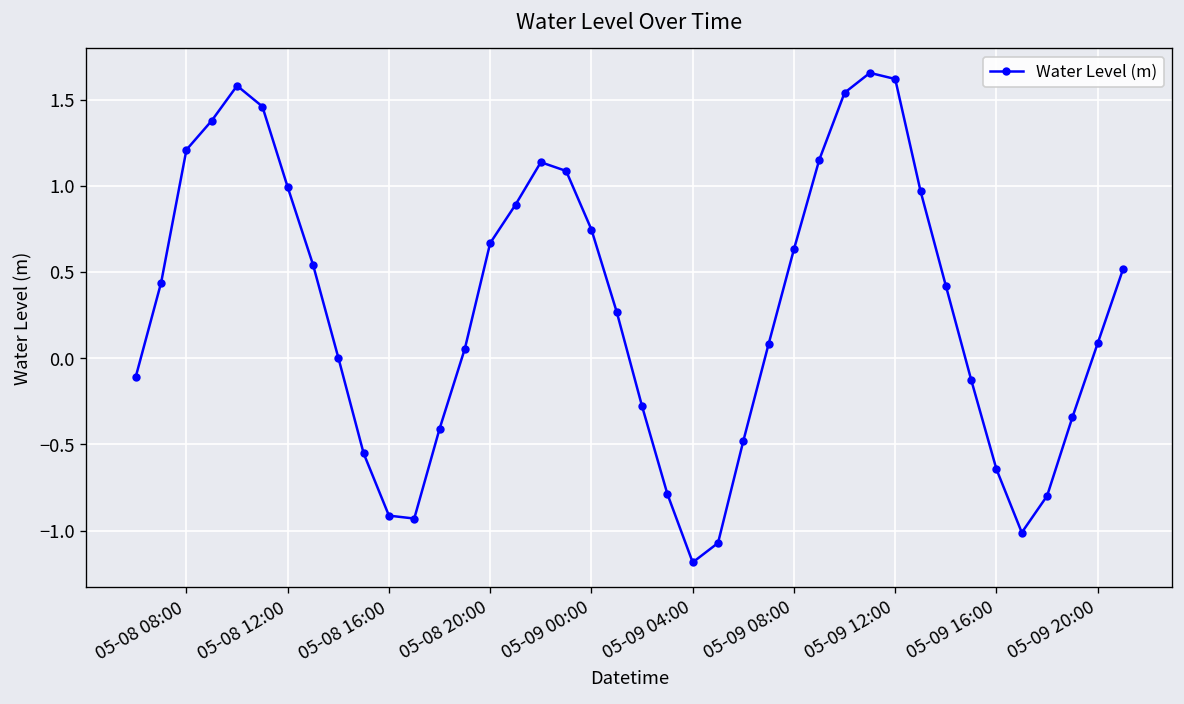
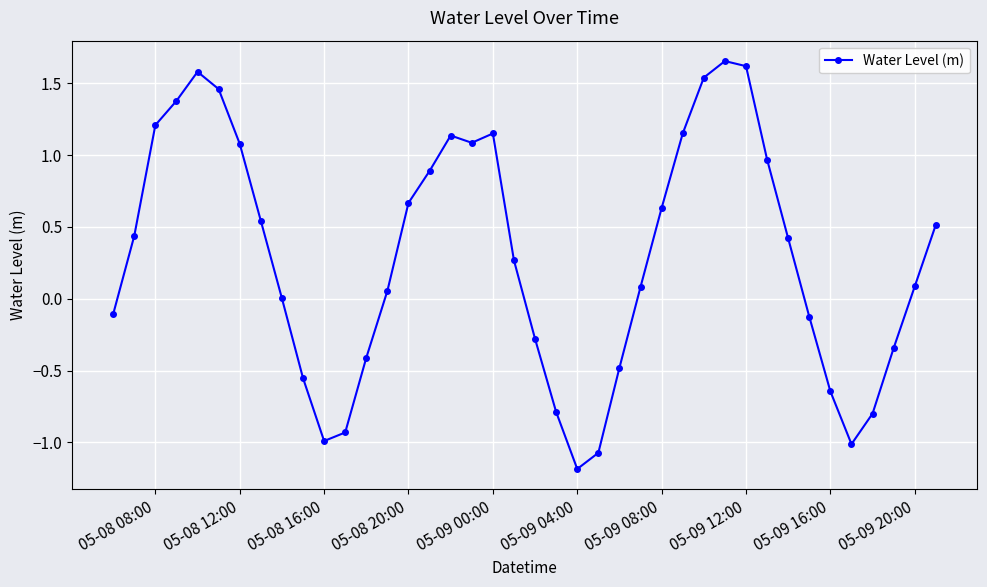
  {
    "05-08 08:00": 1.21,
-   "05-08 12:00": 0.99,
-   "05-08 16:00": -0.91,
+   "05-08 12:00": 1.08,
+   "05-08 16:00": -0.99,
    "05-08 20:00": 0.67,
-   "05-09 00:00": 0.75,
+   "05-09 00:00": 1.15,
    "05-09 04:00": -1.18,
    "05-09 08:00": 0.63,
    "05-09 12:00": 1.62,
    "05-09 16:00": -0.64,
    "05-09 20:00": 0.09
  }
